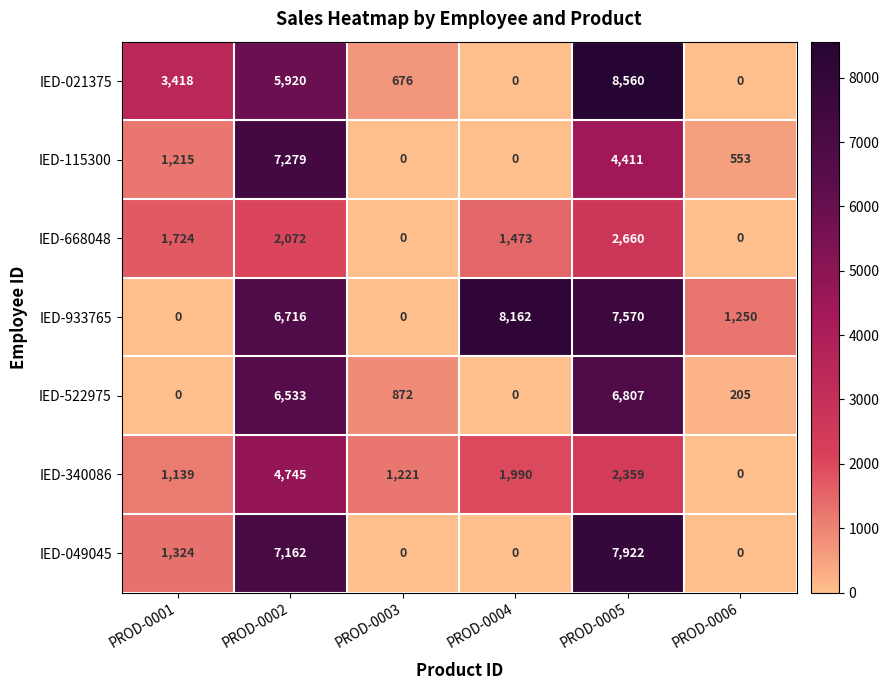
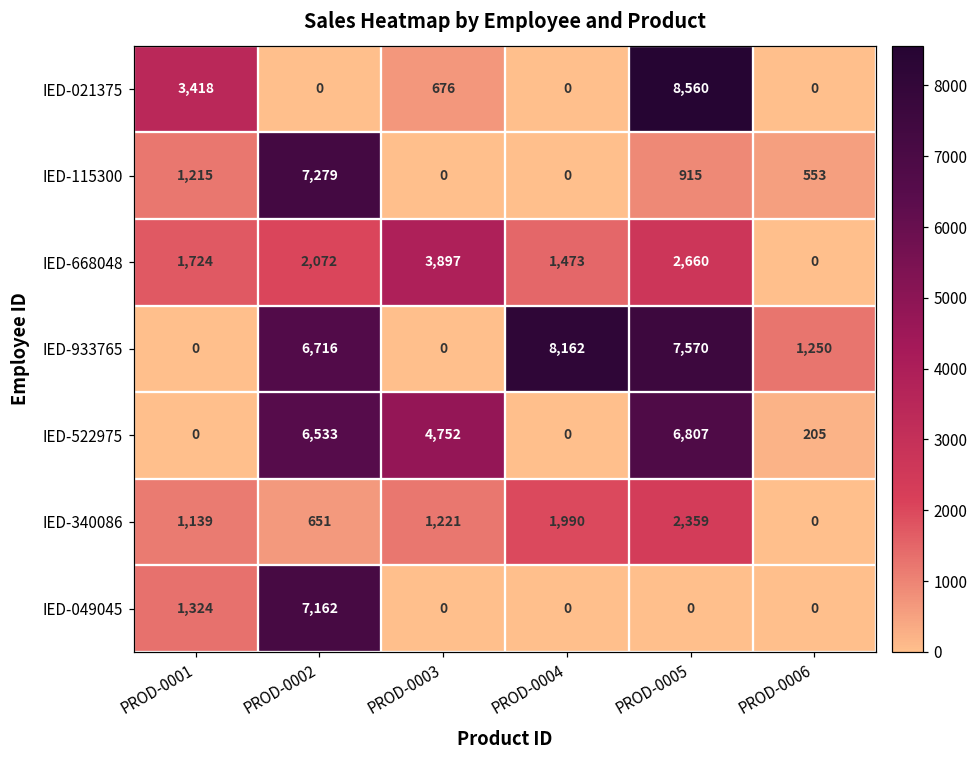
  {
    "IED-021375": {
      "PROD-0001": "3,418",
-     "PROD-0002": "5,920",
+     "PROD-0002": "0",
      "PROD-0003": "676",
      "PROD-0004": "0",
      "PROD-0005": "8,560",
      "PROD-0006": "0"
    },
    "IED-115300": {
      "PROD-0001": "1,215",
      "PROD-0002": "7,279",
      "PROD-0003": "0",
      "PROD-0004": "0",
-     "PROD-0005": "4,411",
+     "PROD-0005": "915",
      "PROD-0006": "553"
    },
    "IED-668048": {
      "PROD-0001": "1,724",
      "PROD-0002": "2,072",
-     "PROD-0003": "0",
+     "PROD-0003": "3,897",
      "PROD-0004": "1,473",
      "PROD-0005": "2,660",
      "PROD-0006": "0"
    },
    "IED-933765": {
      "PROD-0001": "0",
      "PROD-0002": "6,716",
      "PROD-0003": "0",
      "PROD-0004": "8,162",
      "PROD-0005": "7,570",
      "PROD-0006": "1,250"
    },
    "IED-522975": {
      "PROD-0001": "0",
      "PROD-0002": "6,533",
-     "PROD-0003": "872",
+     "PROD-0003": "4,752",
      "PROD-0004": "0",
      "PROD-0005": "6,807",
      "PROD-0006": "205"
    },
    "IED-340086": {
      "PROD-0001": "1,139",
-     "PROD-0002": "4,745",
+     "PROD-0002": "651",
      "PROD-0003": "1,221",
      "PROD-0004": "1,990",
      "PROD-0005": "2,359",
      "PROD-0006": "0"
    },
    "IED-049045": {
      "PROD-0001": "1,324",
      "PROD-0002": "7,162",
      "PROD-0003": "0",
      "PROD-0004": "0",
-     "PROD-0005": "7,922",
+     "PROD-0005": "0",
      "PROD-0006": "0"
    }
  }
